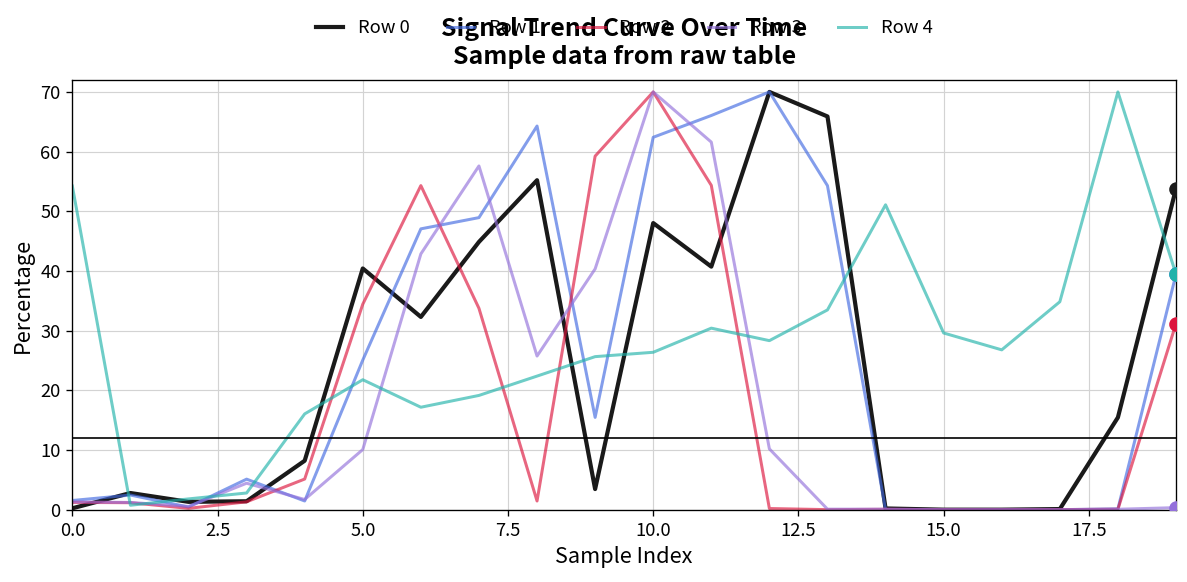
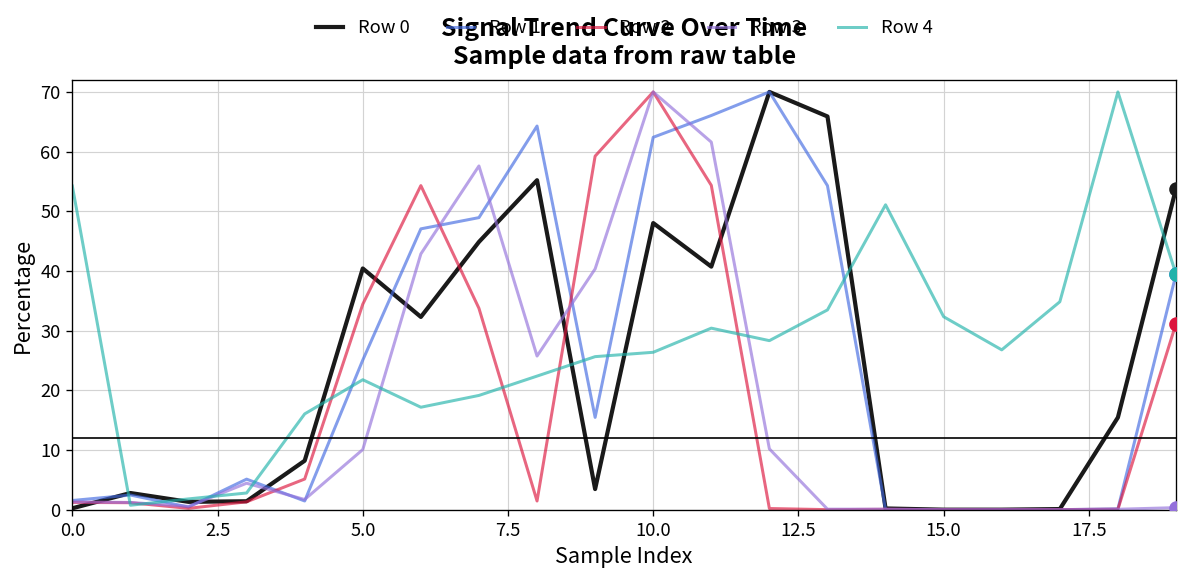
  {
    "Row 4": {
      "0.0": 54,
      "5.0": 22,
      "10.0": 26,
-     "15.0": 30
+     "15.0": 32
    }
  }
